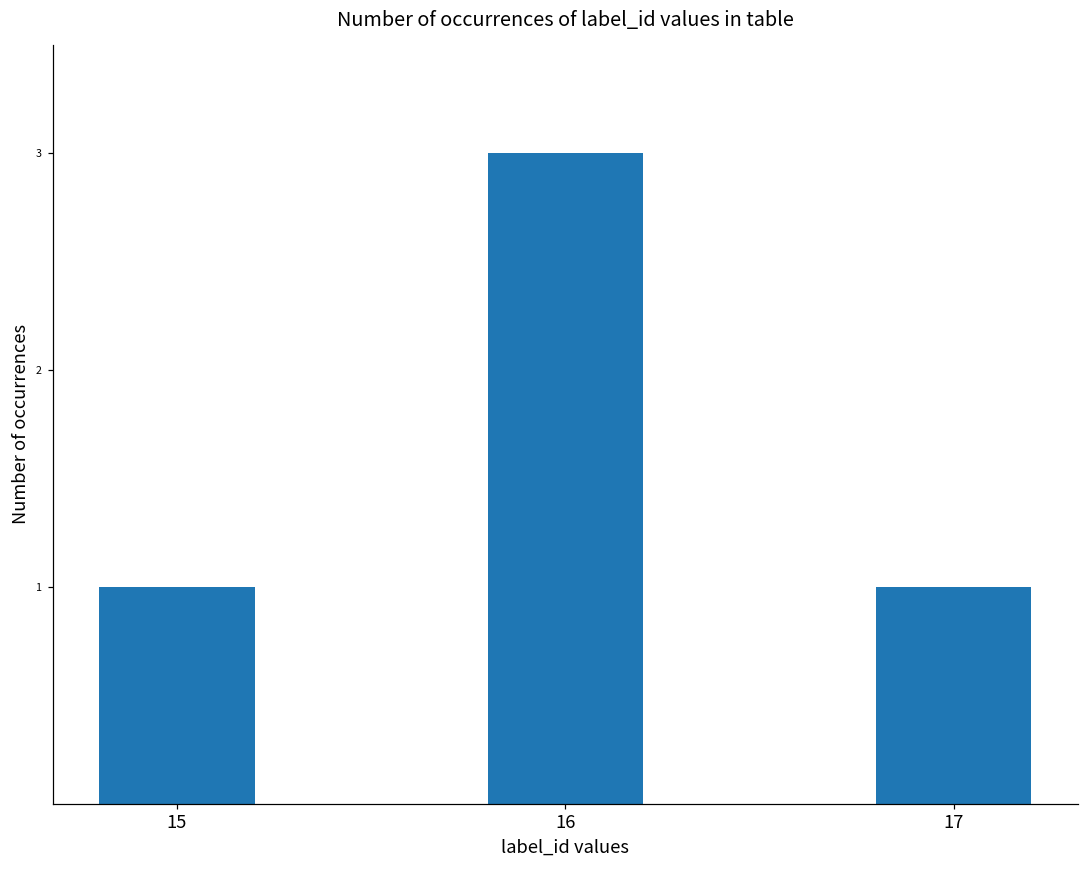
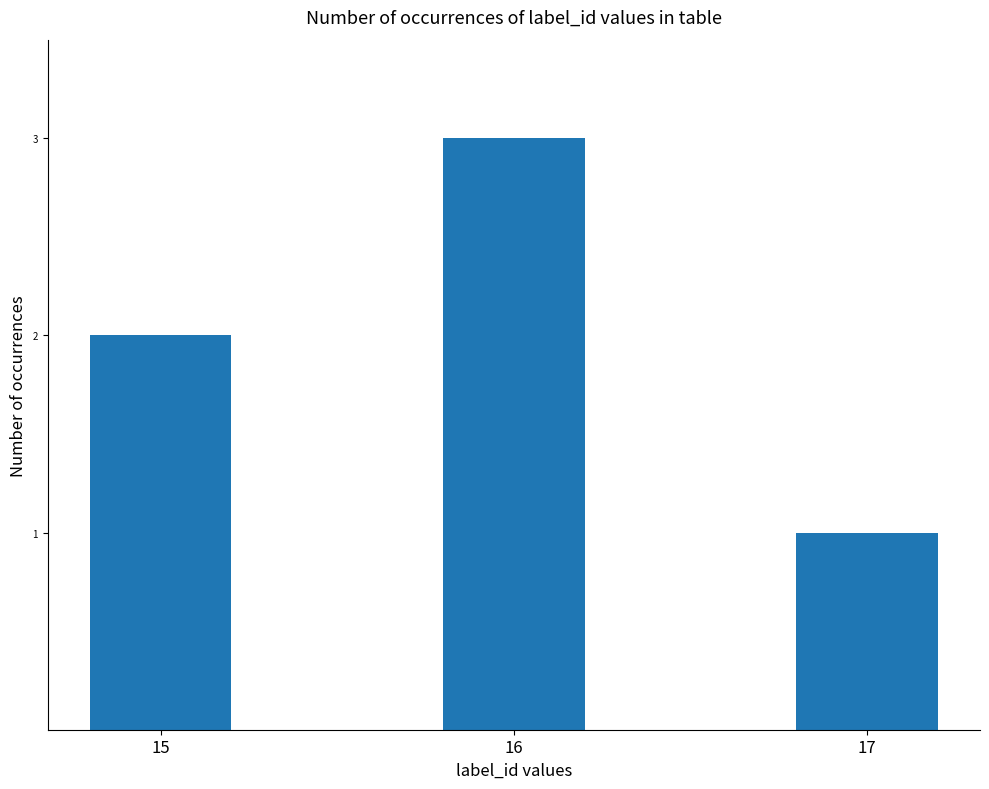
  {
-   "15": 1,
+   "15": 2,
    "16": 3,
    "17": 1
  }
